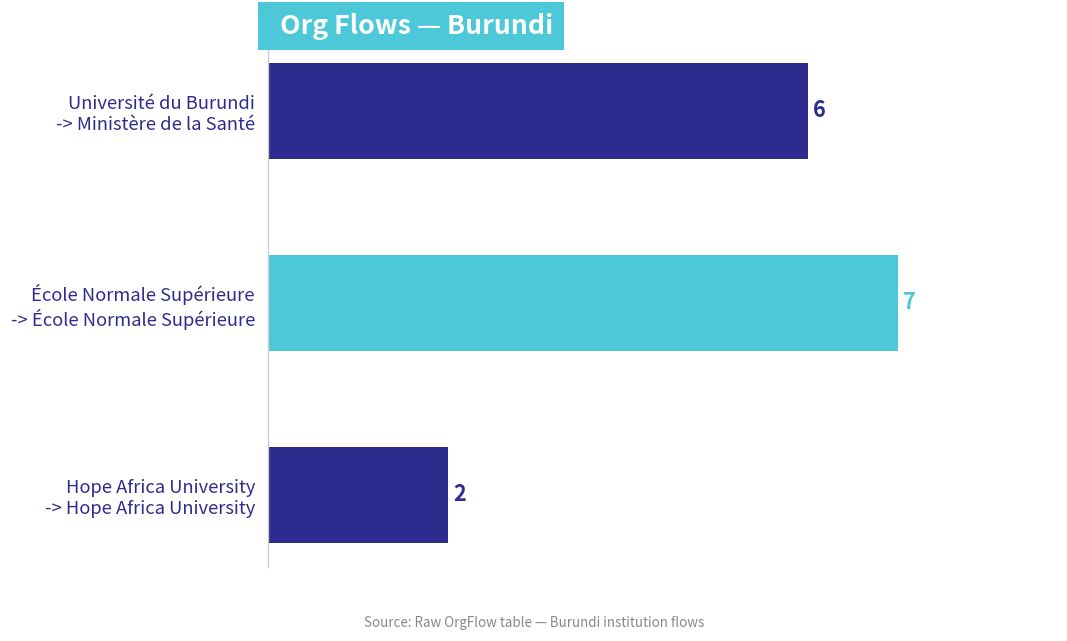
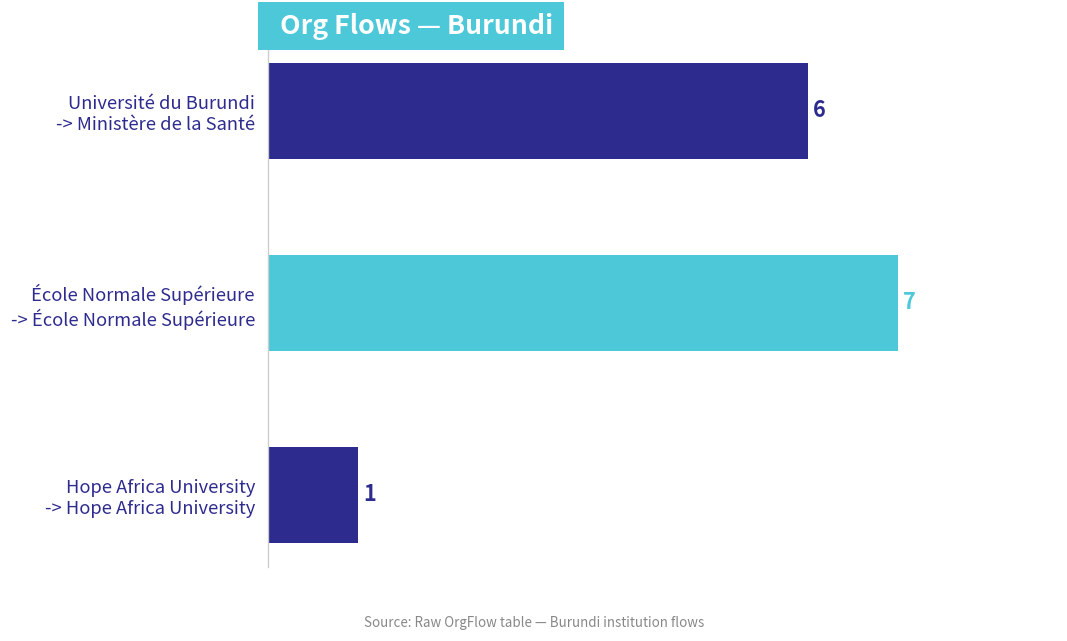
  {
    "Université du Burundi -> Ministère de la Santé": 6,
    "École Normale Supérieure -> École Normale Supérieure": 7,
-   "Hope Africa University -> Hope Africa University": 2
+   "Hope Africa University -> Hope Africa University": 1
  }
